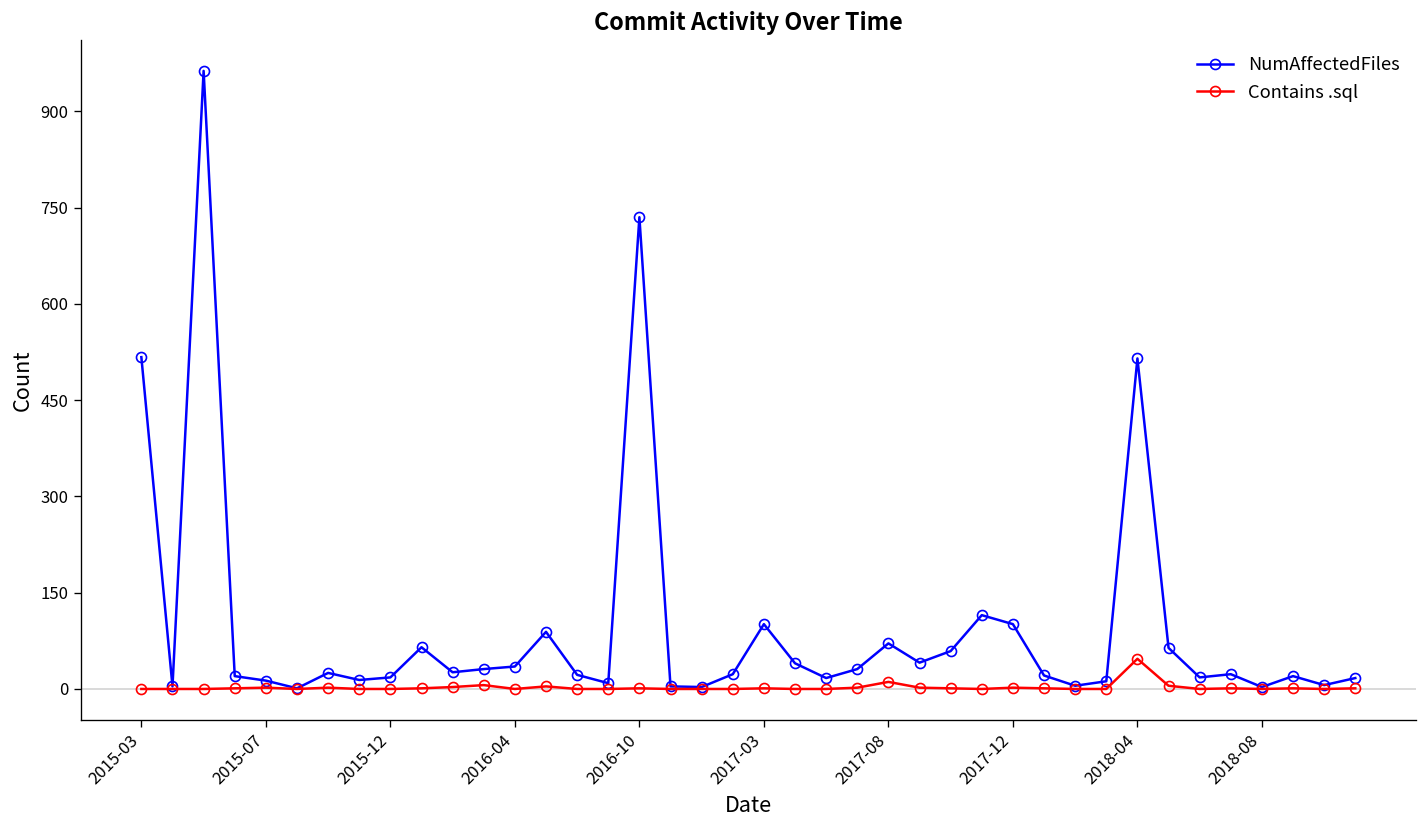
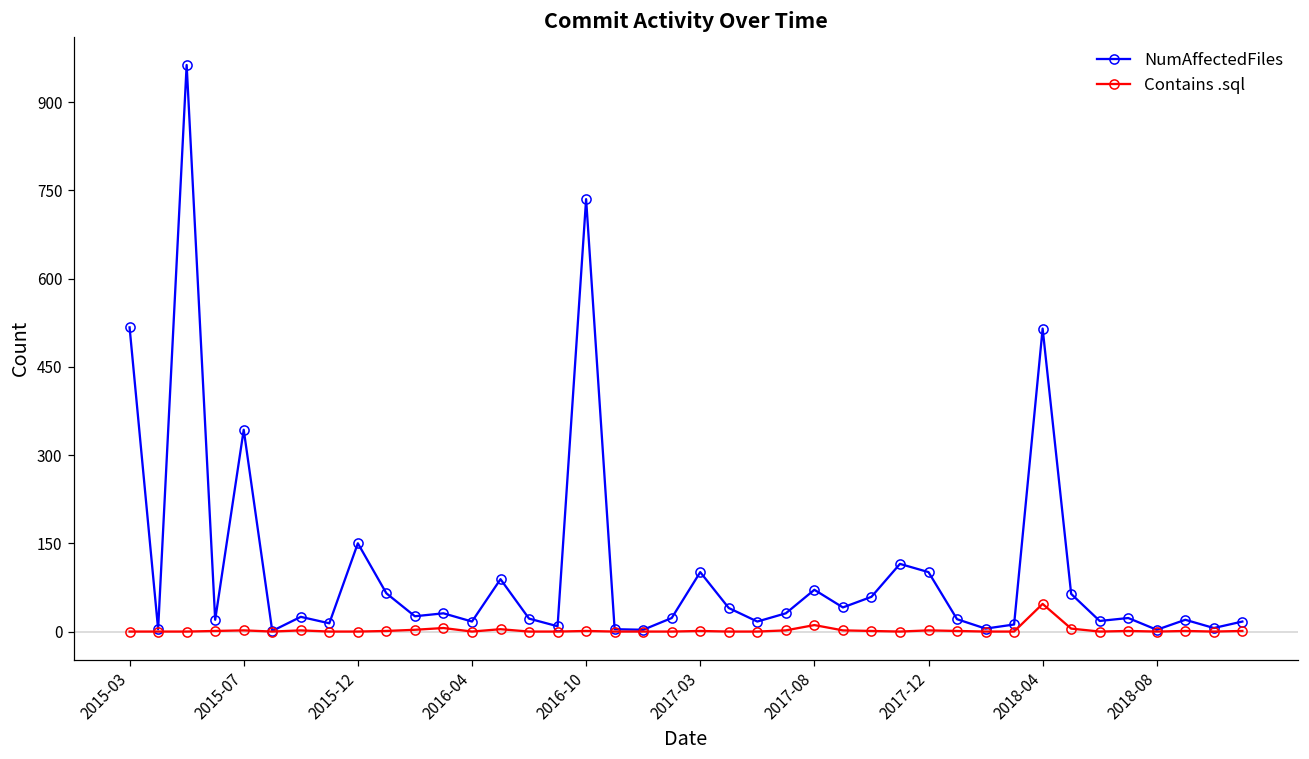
  {
    "NumAffectedFiles": {
      "2015-03": 520,
-     "2015-07": 10,
-     "2015-12": 20,
-     "2016-04": 40,
+     "2015-07": 340,
+     "2015-12": 150,
+     "2016-04": 20,
      "2016-10": 740,
      "2017-03": 100,
      "2017-08": 70,
      "2017-12": 100,
      "2018-04": 520
    },
    "Contains .sql": {
      "2015-03": 0,
      "2015-07": 0,
      "2015-12": 0,
      "2016-04": 0,
      "2016-10": 0,
      "2017-03": 0,
      "2017-08": 10,
      "2017-12": 0,
      "2018-04": 50
    }
  }
